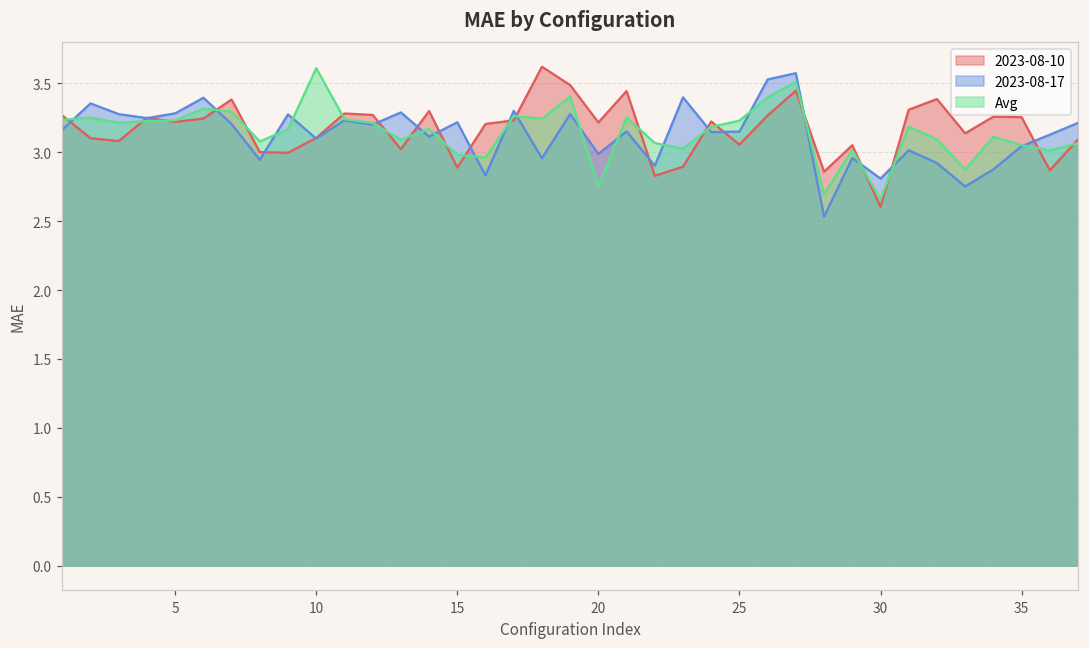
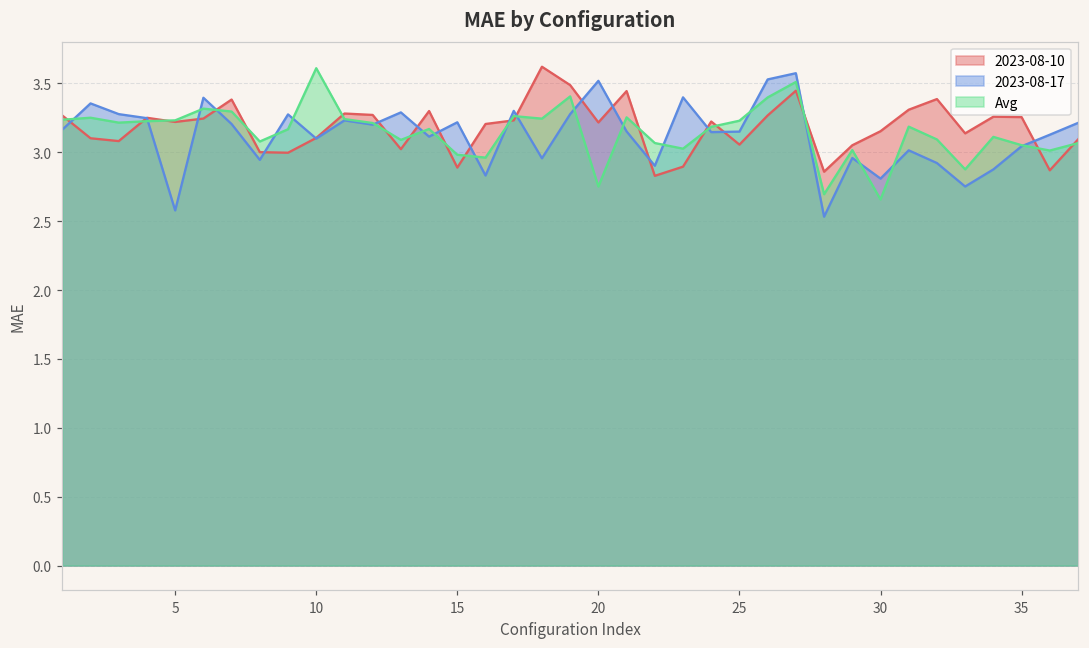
  {
    "2023-08-10": {
      "15": 2.89,
      "20": 3.22,
      "25": 3.06,
-     "30": 2.60,
+     "30": 3.15,
      "35": 3.26
    },
    "2023-08-17": {
-     "5": 3.28,
+     "5": 2.58,
      "15": 3.22,
-     "20": 2.99,
+     "20": 3.52,
      "25": 3.15,
      "30": 2.81
    },
    "Avg": {
      "10": 3.61,
      "15": 2.98,
      "20": 2.75,
      "25": 3.23,
      "30": 2.66
    }
  }
